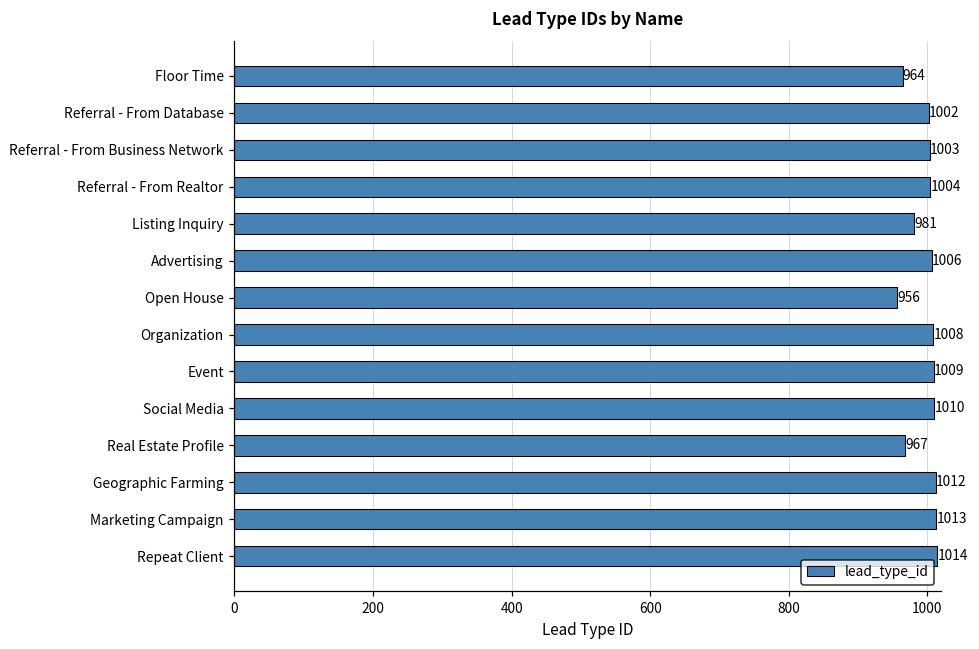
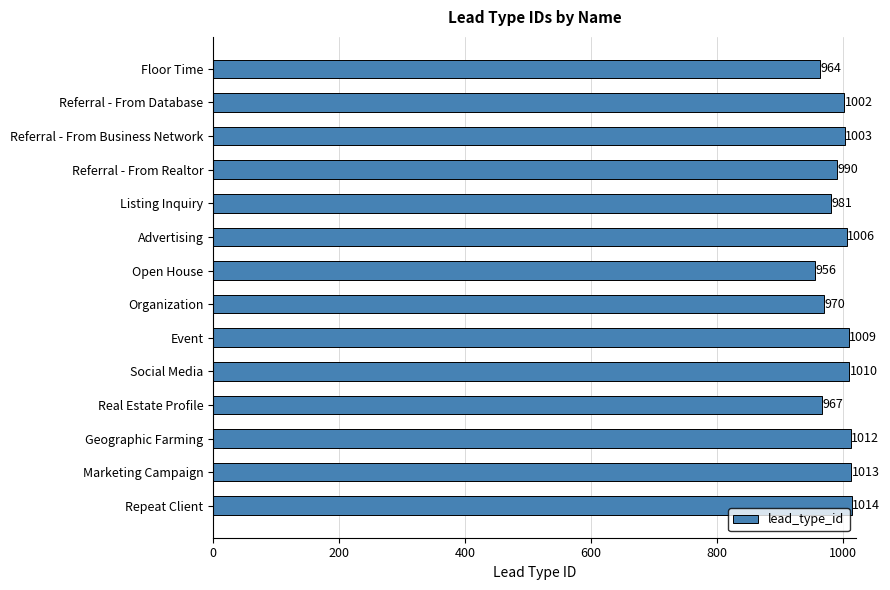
  {
    "Floor Time": 964,
    "Referral - From Database": 1002,
    "Referral - From Business Network": 1003,
-   "Referral - From Realtor": 1004,
+   "Referral - From Realtor": 990,
    "Listing Inquiry": 981,
    "Advertising": 1006,
    "Open House": 956,
-   "Organization": 1008,
+   "Organization": 970,
    "Event": 1009,
    "Social Media": 1010,
    "Real Estate Profile": 967,
    "Geographic Farming": 1012,
    "Marketing Campaign": 1013,
    "Repeat Client": 1014
  }
